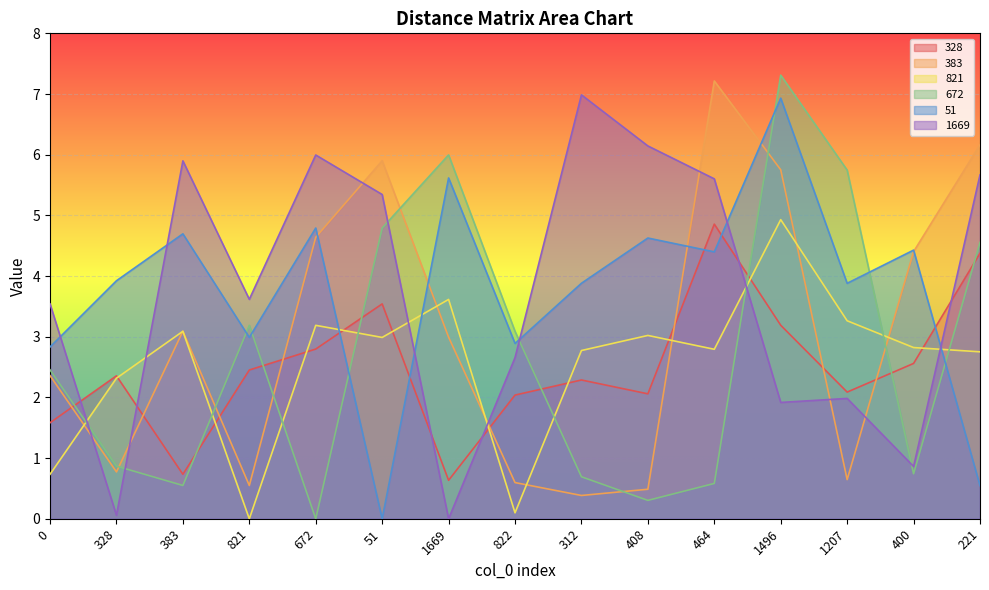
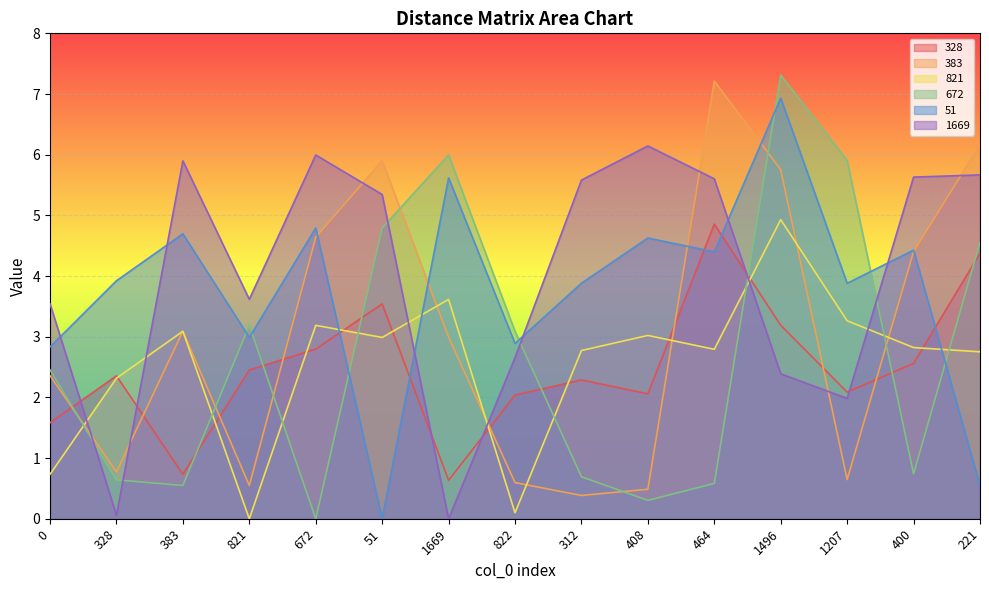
  {
    "672": {
      "0": 2.5,
-     "328": 0.9,
+     "328": 0.6,
      "383": 0.5,
      "821": 3.2,
      "672": 0.0,
      "51": 4.8,
      "1669": 6.0,
      "822": 3.1,
      "312": 0.7,
      "408": 0.3,
      "464": 0.6,
      "1496": 7.3,
-     "1207": 5.7,
+     "1207": 5.9,
      "400": 0.7,
      "221": 4.6
    },
    "51": {
      "0": 2.8,
      "328": 3.9,
      "383": 4.7,
      "821": 3.0,
      "672": 4.8,
      "51": 0.0,
      "1669": 5.6,
      "822": 2.9,
      "312": 3.9,
      "408": 4.6,
      "464": 4.4,
      "1496": 6.9,
      "1207": 3.9,
      "221": 0.5
    },
    "1669": {
      "0": 3.5,
      "328": 0.1,
      "383": 5.9,
      "821": 3.6,
      "672": 6.0,
      "51": 5.3,
      "1669": 0.0,
      "822": 2.7,
-     "312": 7.0,
+     "312": 5.6,
      "408": 6.1,
      "464": 5.6,
-     "1496": 1.9,
+     "1496": 2.4,
      "1207": 2.0,
-     "400": 0.9,
+     "400": 5.6,
      "221": 5.7
    }
  }
